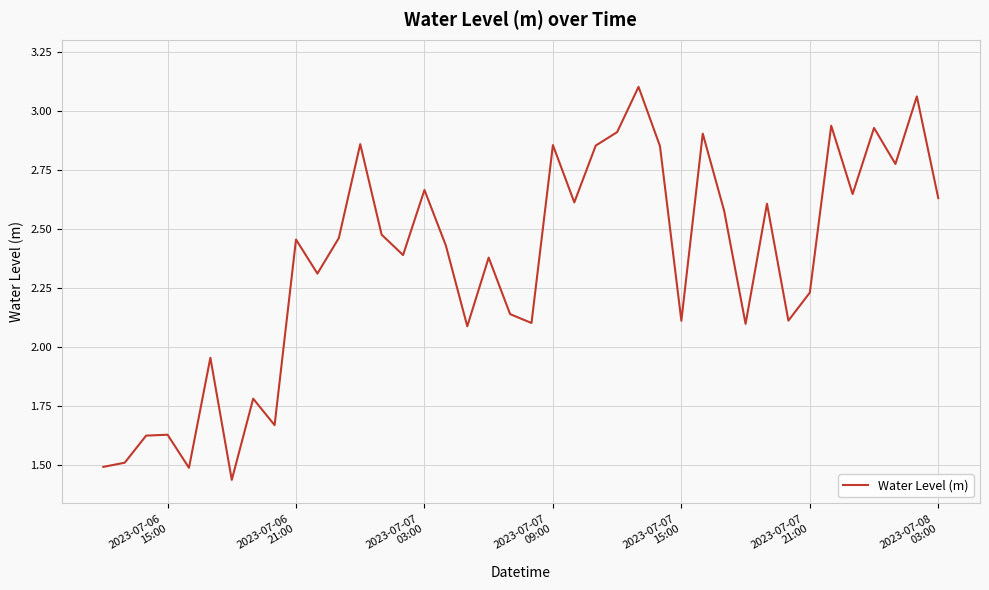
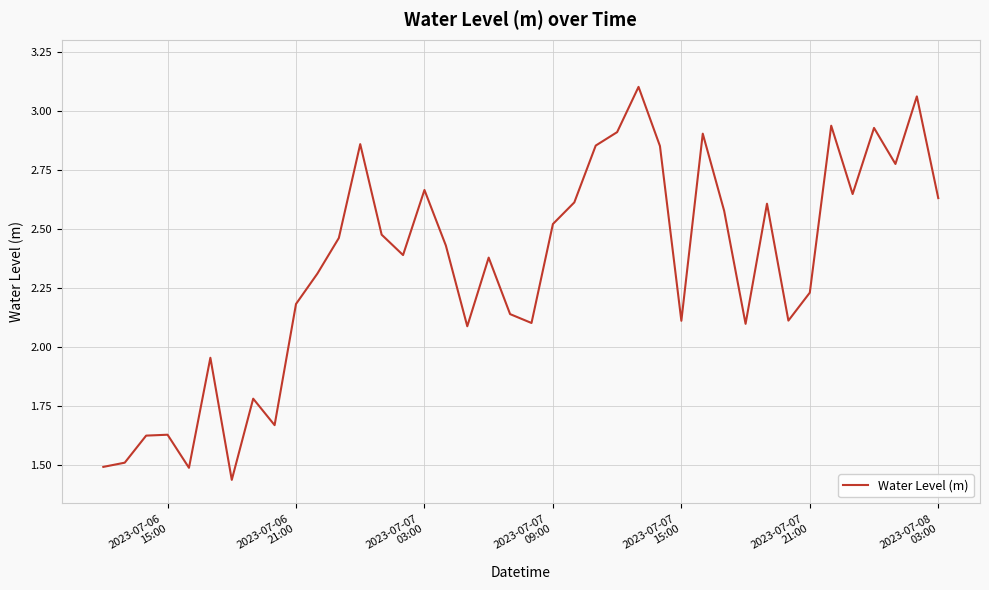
  {
    "2023-07-06 15:00": 1.63,
-   "2023-07-06 21:00": 2.45,
+   "2023-07-06 21:00": 2.18,
    "2023-07-07 03:00": 2.66,
-   "2023-07-07 09:00": 2.86,
+   "2023-07-07 09:00": 2.52,
    "2023-07-07 15:00": 2.11,
    "2023-07-07 21:00": 2.23,
    "2023-07-08 03:00": 2.63
  }
